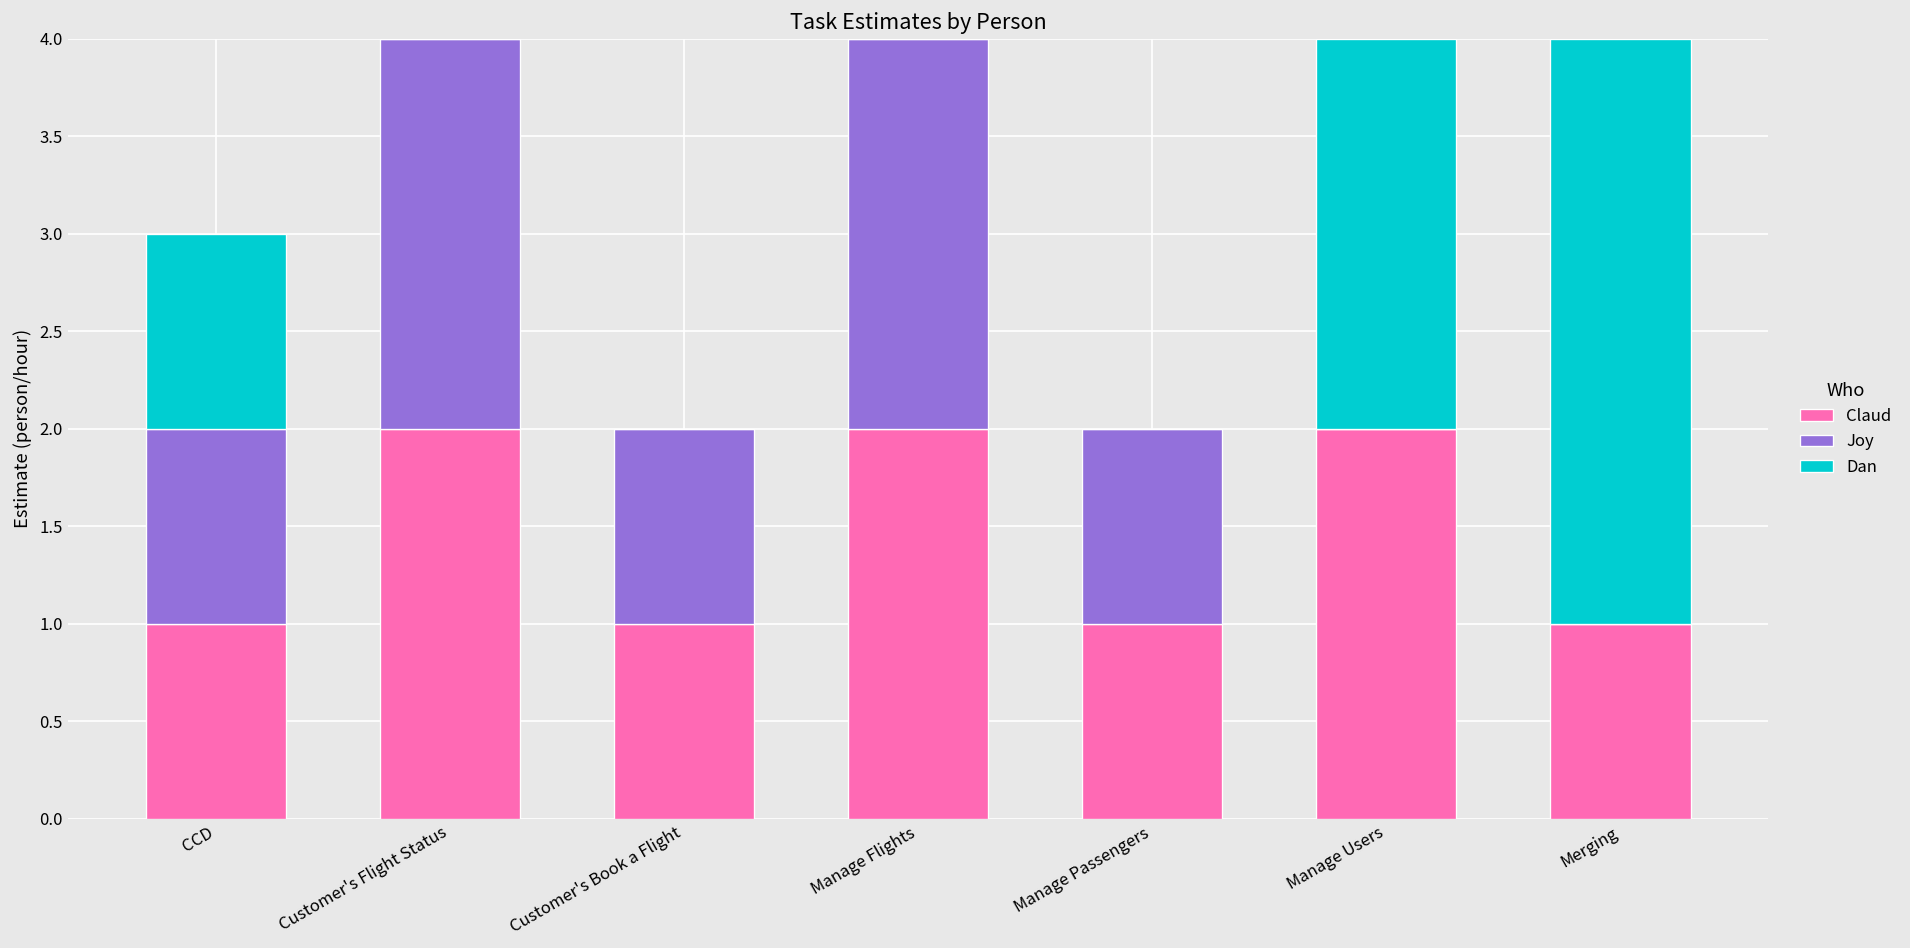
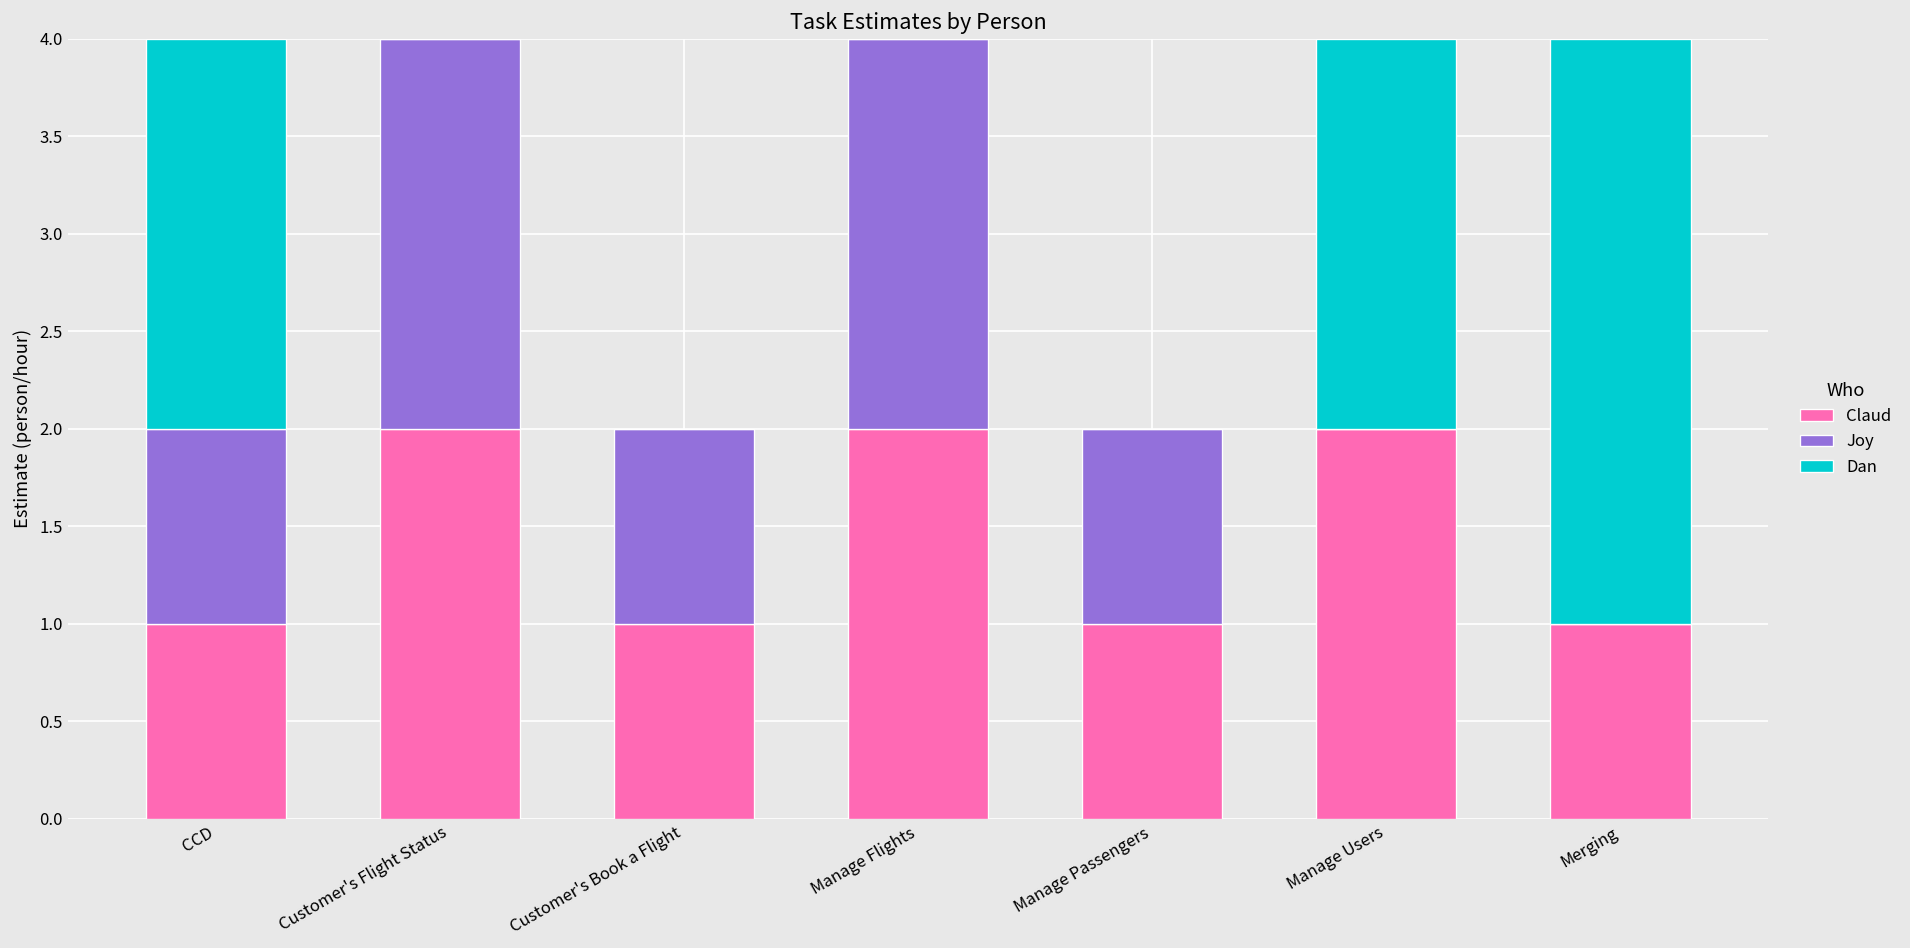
  {
    "Claud": {
      "CCD": 1,
      "Customer's Flight Status": 2,
      "Customer's Book a Flight": 1,
      "Manage Flights": 2,
      "Manage Passengers": 1,
      "Manage Users": 2,
      "Merging": 1
    },
    "Joy": {
      "CCD": 1,
      "Customer's Flight Status": 2,
      "Customer's Book a Flight": 1,
      "Manage Flights": 2,
      "Manage Passengers": 1,
      "Manage Users": 0,
      "Merging": 0
    },
    "Dan": {
-     "CCD": 1,
+     "CCD": 2,
      "Customer's Flight Status": 0,
      "Customer's Book a Flight": 0,
      "Manage Flights": 0,
      "Manage Passengers": 0,
      "Manage Users": 2,
      "Merging": 3
    }
  }
